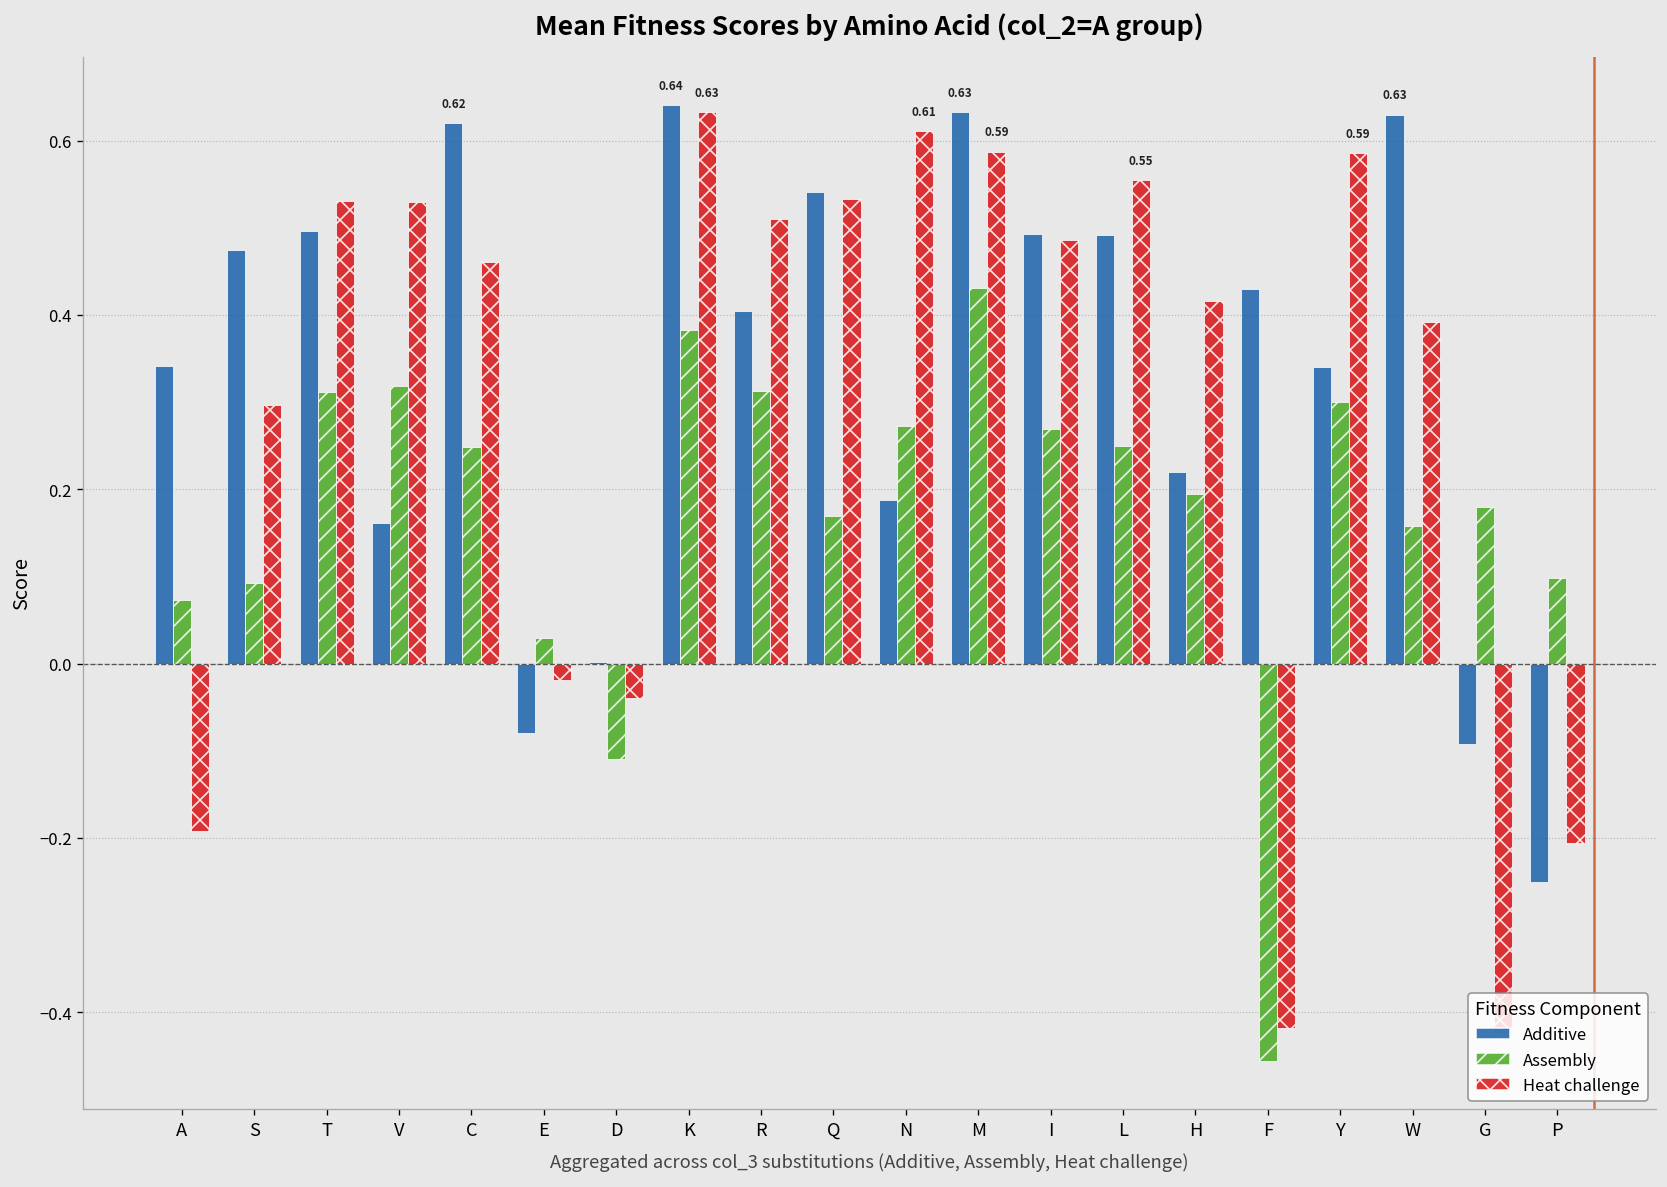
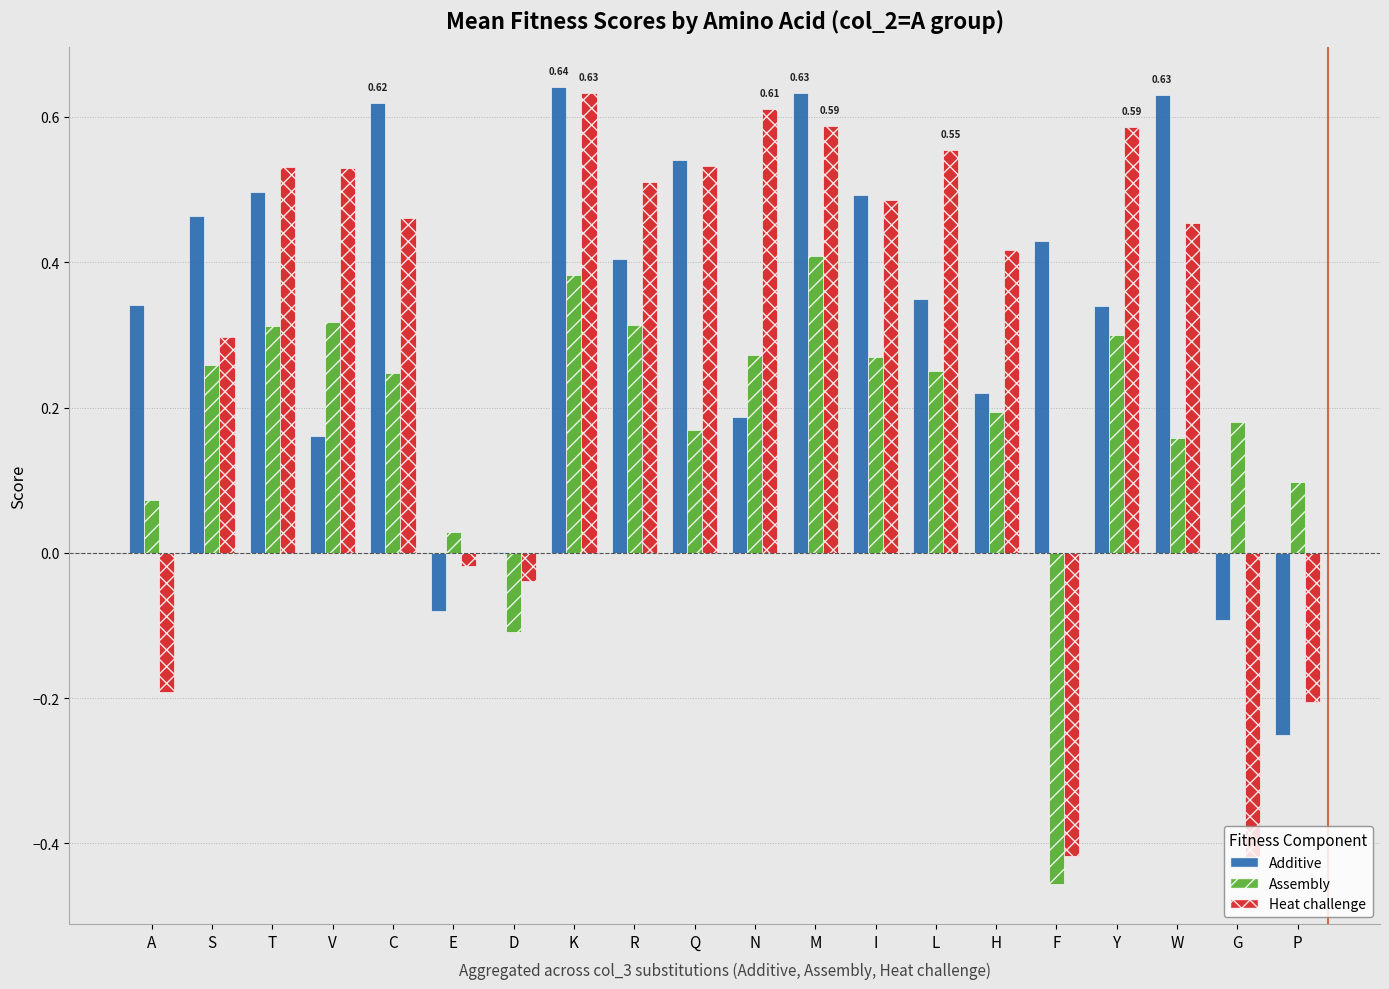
  {
    "Additive": {
      "A": 0.34,
-     "S": 0.47,
+     "S": 0.46,
      "T": 0.50,
      "V": 0.16,
      "E": -0.08,
      "R": 0.40,
      "Q": 0.54,
      "N": 0.19,
      "I": 0.49,
-     "L": 0.49,
+     "L": 0.35,
      "H": 0.22,
      "F": 0.43,
      "Y": 0.34,
      "G": -0.09,
      "P": -0.25
    },
    "Assembly": {
      "A": 0.07,
-     "S": 0.09,
+     "S": 0.26,
      "T": 0.31,
      "V": 0.32,
      "C": 0.25,
      "E": 0.03,
      "D": -0.11,
      "K": 0.38,
      "R": 0.31,
      "Q": 0.17,
      "N": 0.27,
-     "M": 0.43,
+     "M": 0.41,
      "I": 0.27,
      "L": 0.25,
      "H": 0.19,
      "F": -0.46,
      "Y": 0.30,
      "W": 0.16,
      "G": 0.18,
      "P": 0.10
    },
    "Heat challenge": {
      "A": -0.19,
      "S": 0.30,
      "T": 0.53,
      "V": 0.53,
      "C": 0.46,
      "E": -0.02,
      "D": -0.04,
      "R": 0.51,
      "Q": 0.53,
      "I": 0.49,
      "H": 0.42,
      "F": -0.42,
-     "W": 0.39,
+     "W": 0.45,
      "P": -0.21
    }
  }
